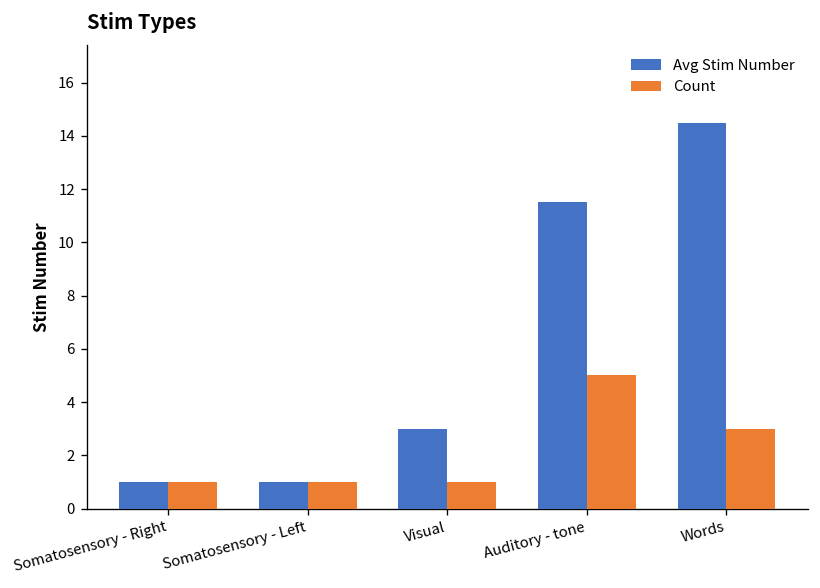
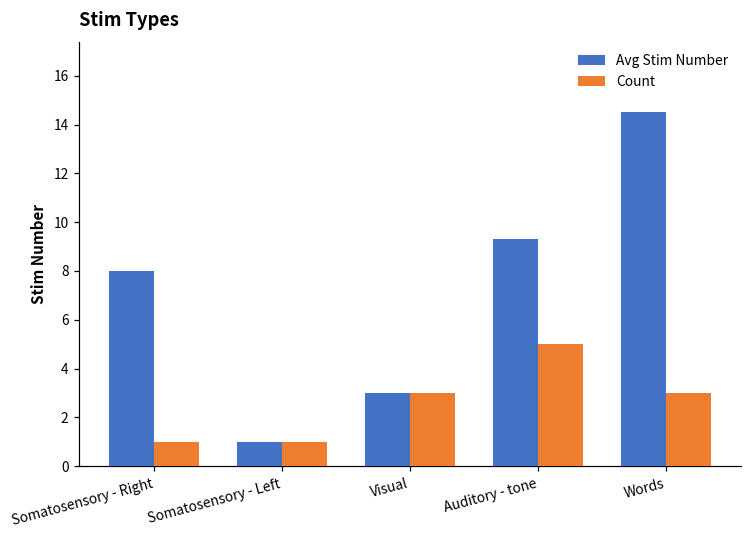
  {
    "Avg Stim Number": {
-     "Somatosensory - Right": 1,
+     "Somatosensory - Right": 8,
      "Somatosensory - Left": 1.0,
      "Visual": 3.0,
-     "Auditory - tone": 11.5,
+     "Auditory - tone": 9.3,
      "Words": 14.5
    },
    "Count": {
      "Somatosensory - Right": 1,
      "Somatosensory - Left": 1,
-     "Visual": 1,
+     "Visual": 3,
      "Auditory - tone": 5,
      "Words": 3
    }
  }
